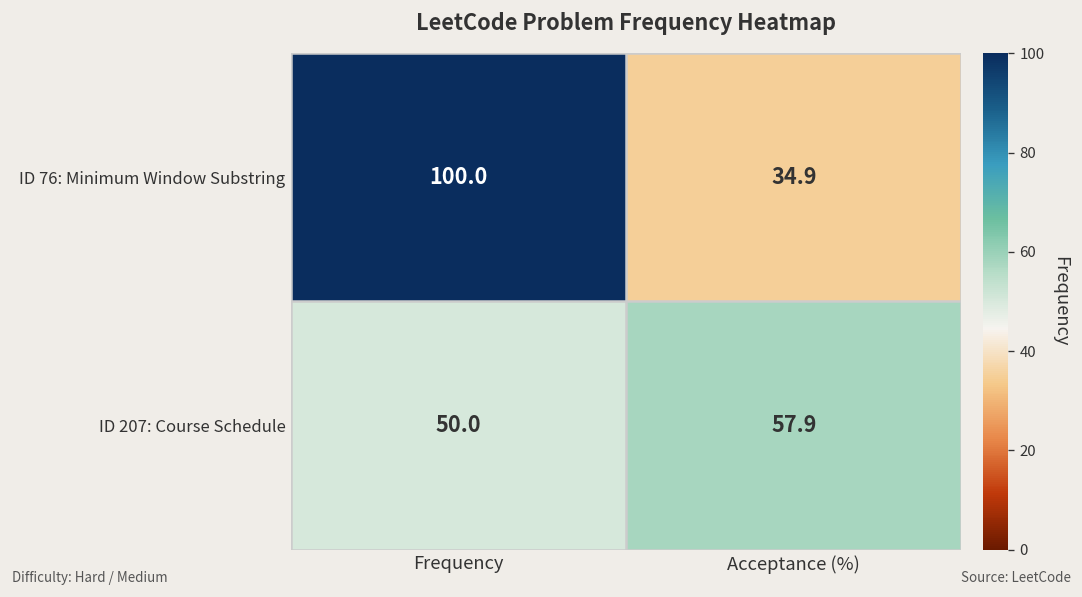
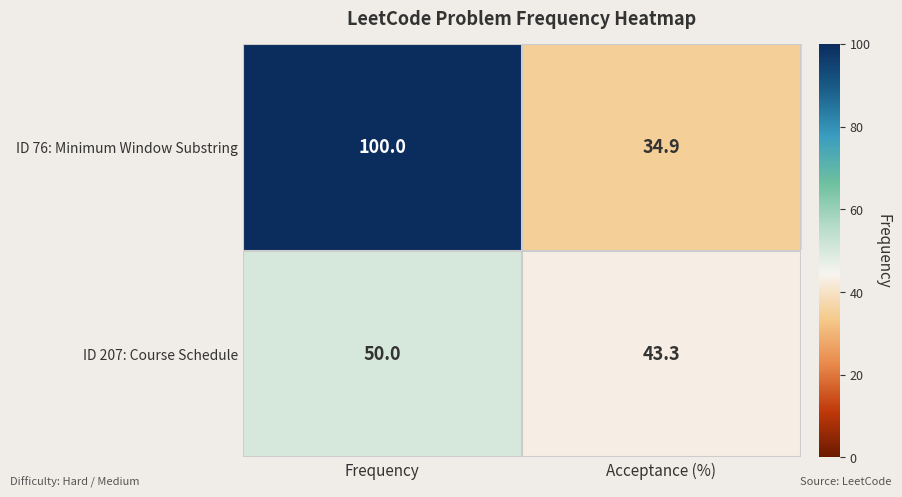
  {
    "ID 76: Minimum Window Substring": {
      "Frequency": 100.0,
      "Acceptance (%)": 34.9
    },
    "ID 207: Course Schedule": {
      "Frequency": 50.0,
-     "Acceptance (%)": 57.9
+     "Acceptance (%)": 43.3
    }
  }
